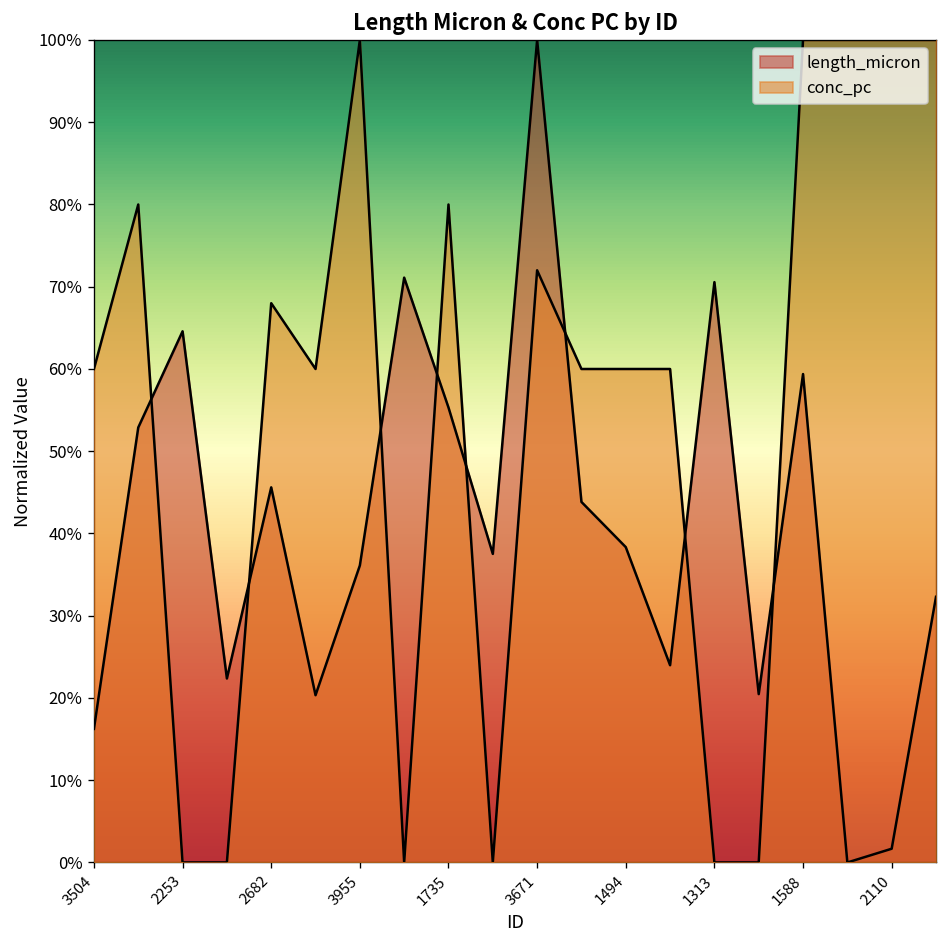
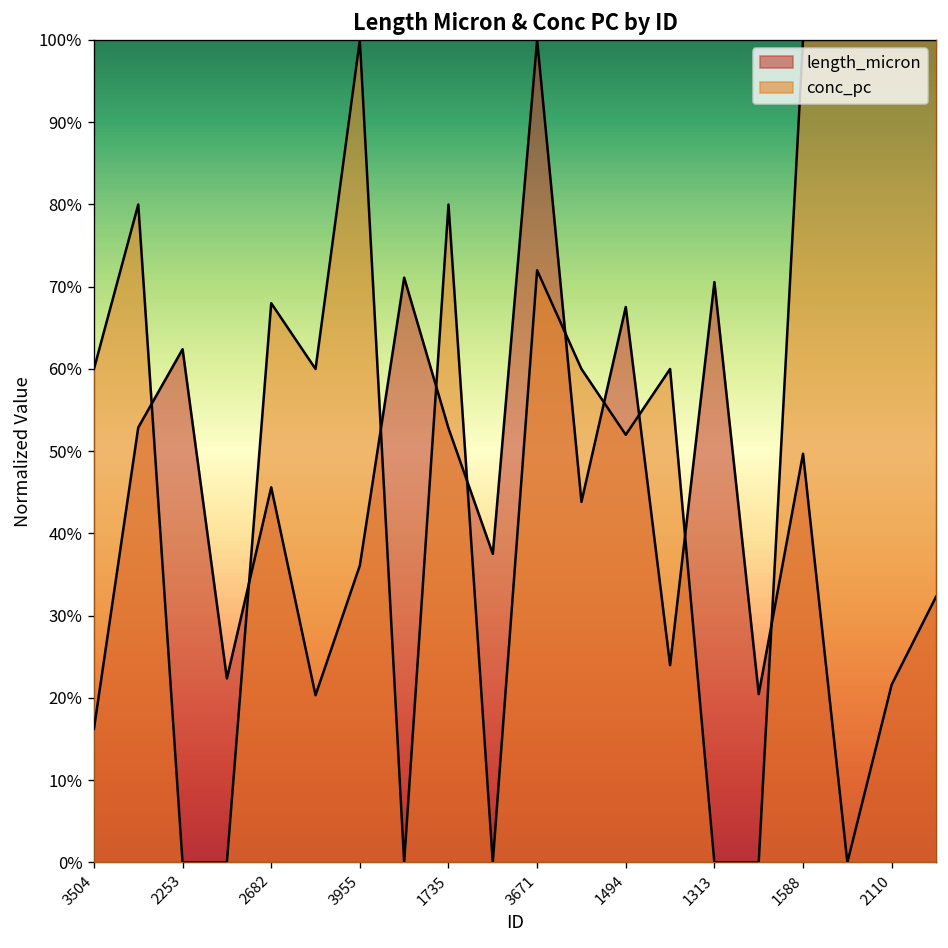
  {
    "length_micron": {
      "3504": "16%",
-     "2253": "65%",
+     "2253": "62%",
      "2682": "46%",
      "3955": "36%",
-     "1735": "55%",
+     "1735": "53%",
      "3671": "100%",
-     "1494": "38%",
+     "1494": "68%",
      "1313": "71%",
-     "1588": "59%",
-     "2110": "2%"
+     "1588": "50%",
+     "2110": "22%"
    },
    "conc_pc": {
      "3504": "60%",
      "2253": "0%",
      "2682": "68%",
      "3955": "100%",
      "1735": "80%",
      "3671": "72%",
-     "1494": "60%",
+     "1494": "52%",
      "1313": "0%",
      "1588": "100%",
      "2110": "100%"
    }
  }
